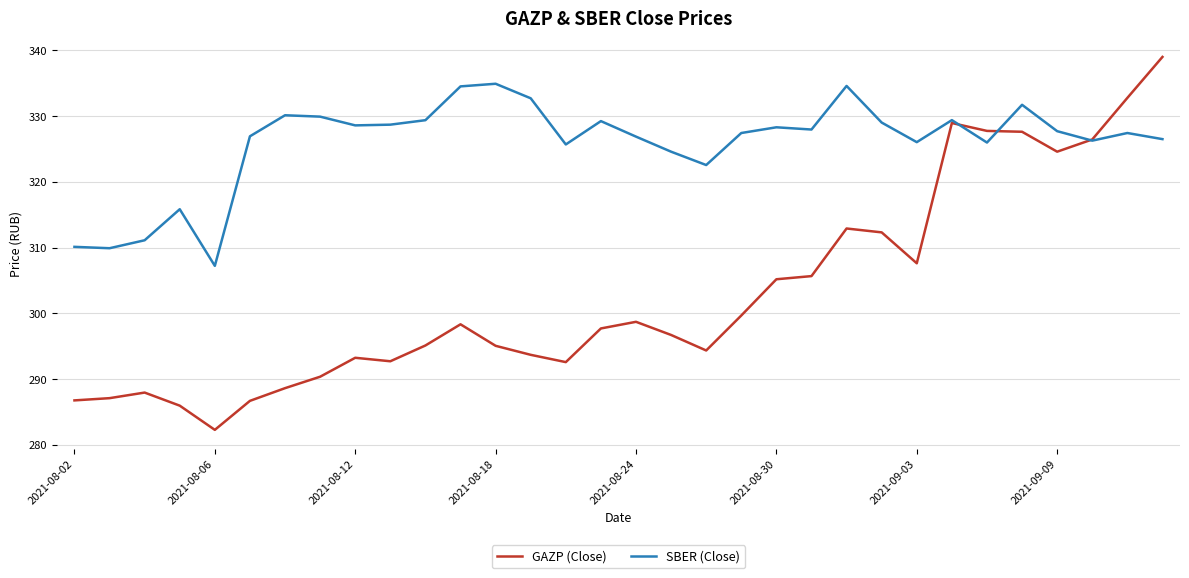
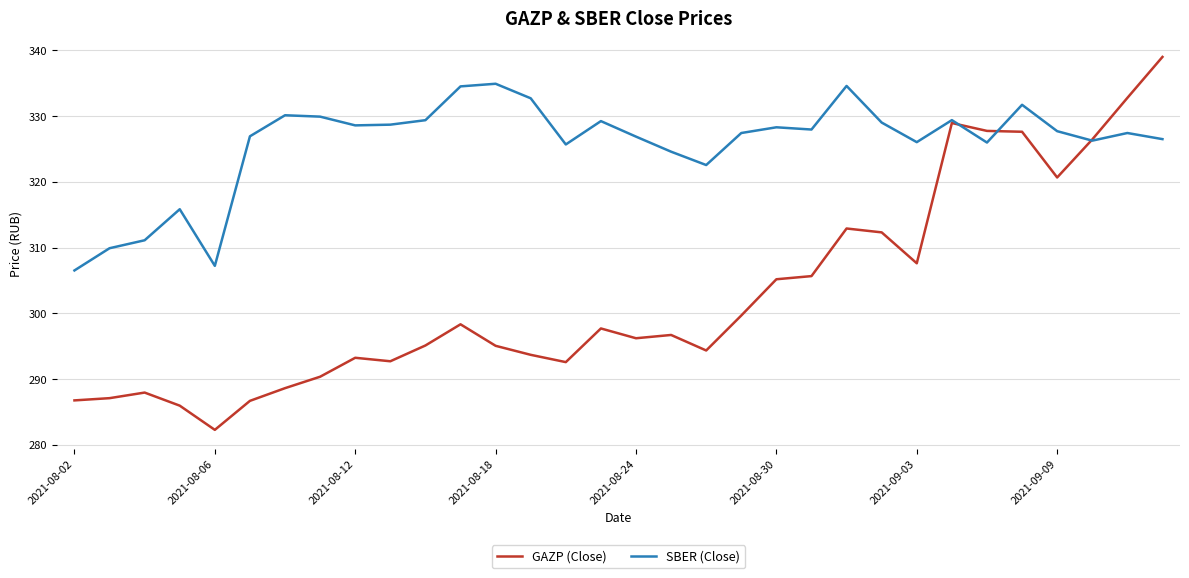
  {
    "GAZP (Close)": {
      "2021-08-02": 287,
      "2021-08-06": 282,
      "2021-08-12": 293,
      "2021-08-18": 295,
-     "2021-08-24": 299,
+     "2021-08-24": 296,
      "2021-08-30": 305,
      "2021-09-03": 308,
-     "2021-09-09": 325
+     "2021-09-09": 321
    },
    "SBER (Close)": {
-     "2021-08-02": 310,
+     "2021-08-02": 307,
      "2021-08-06": 307,
      "2021-08-12": 329,
      "2021-08-18": 335,
      "2021-08-24": 327,
      "2021-08-30": 328,
      "2021-09-03": 326,
      "2021-09-09": 328
    }
  }
